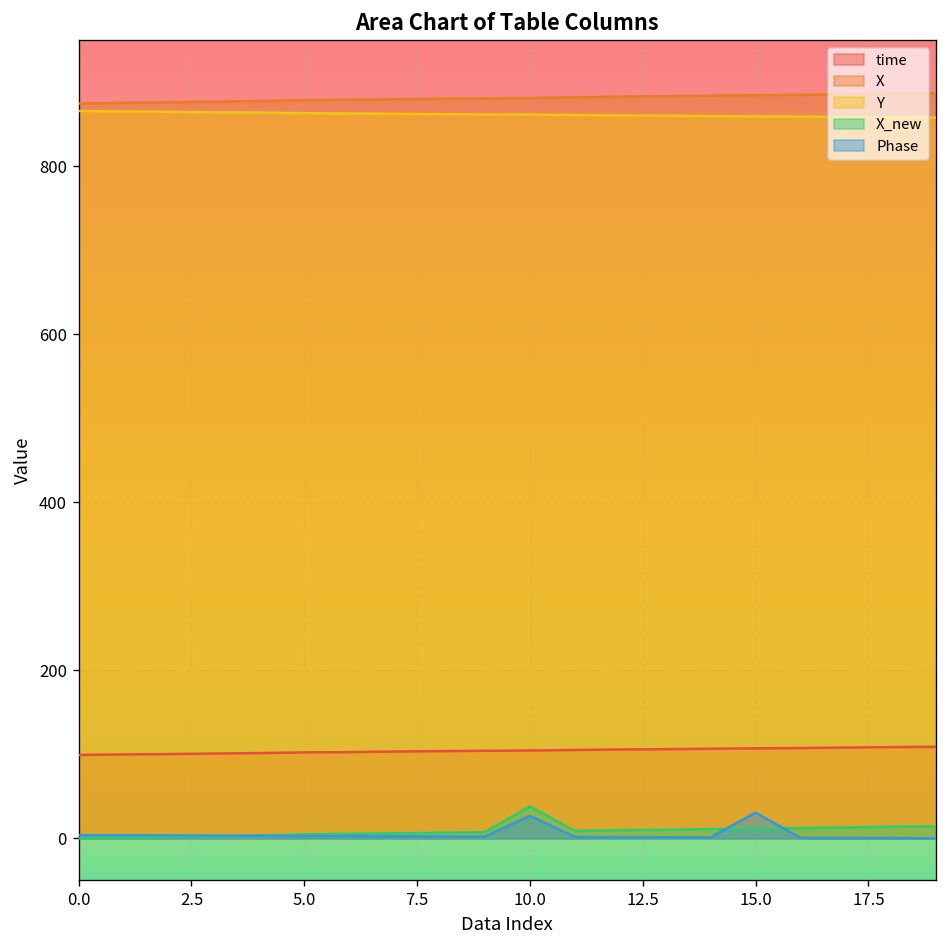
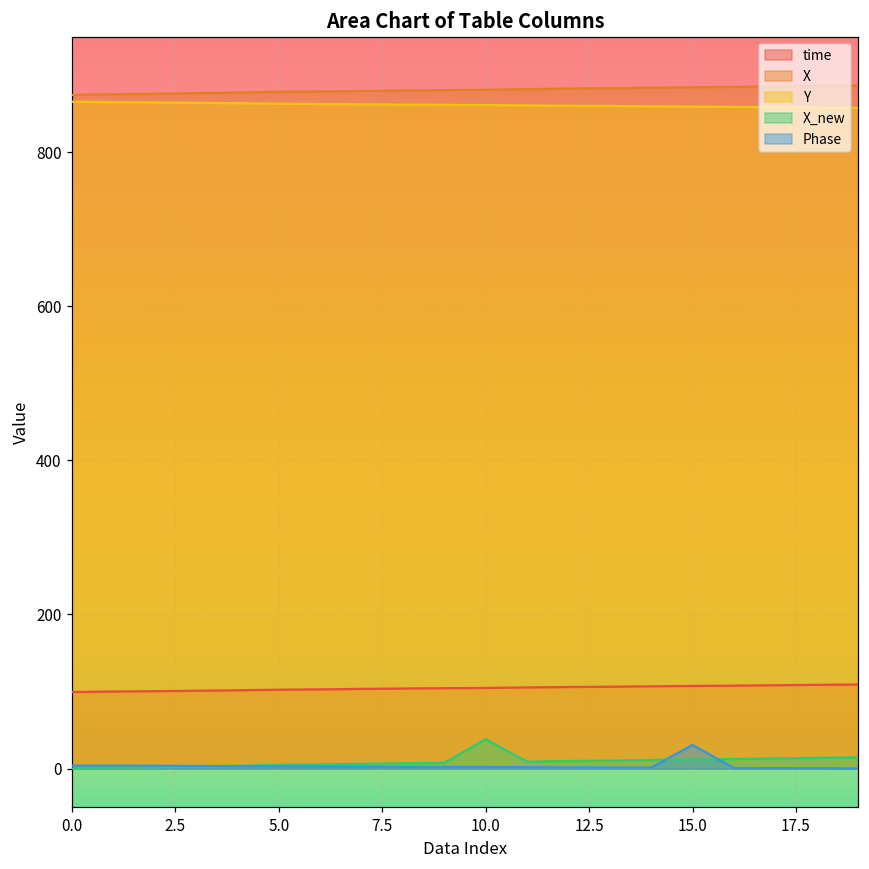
  {
    "X_new": {
      "0.0": 0,
      "10.0": 40,
      "15.0": 10
    },
    "Phase": {
      "0.0": 0,
-     "10.0": 30,
+     "10.0": 0,
      "15.0": 30
    }
  }
